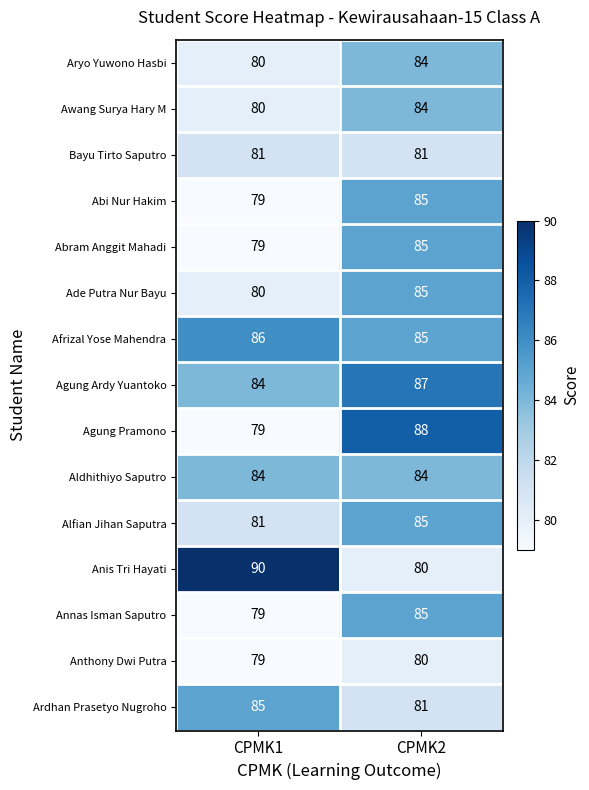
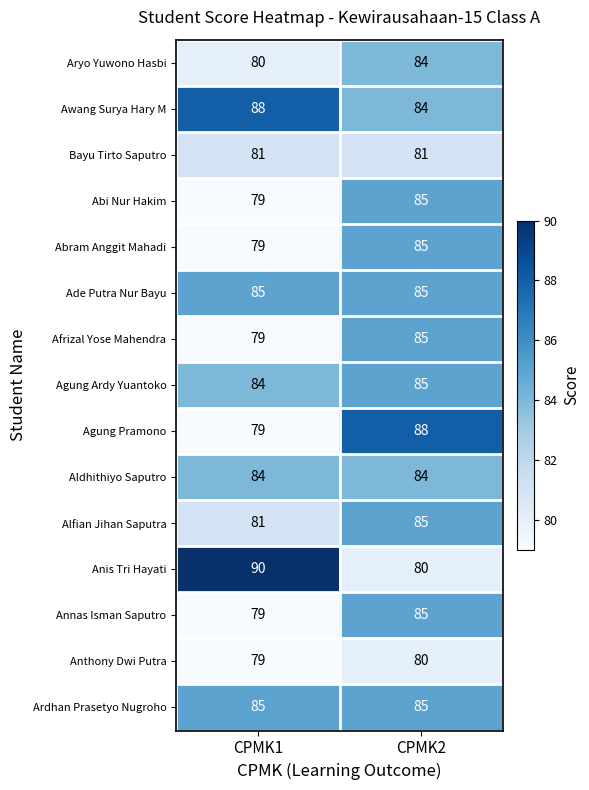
  {
    "Aryo Yuwono Hasbi": {
      "CPMK1": 80,
      "CPMK2": 84
    },
    "Awang Surya Hary M": {
-     "CPMK1": 80,
+     "CPMK1": 88,
      "CPMK2": 84
    },
    "Bayu Tirto Saputro": {
      "CPMK1": 81,
      "CPMK2": 81
    },
    "Abi Nur Hakim": {
      "CPMK1": 79,
      "CPMK2": 85
    },
    "Abram Anggit Mahadi": {
      "CPMK1": 79,
      "CPMK2": 85
    },
    "Ade Putra Nur Bayu": {
-     "CPMK1": 80,
+     "CPMK1": 85,
      "CPMK2": 85
    },
    "Afrizal Yose Mahendra": {
-     "CPMK1": 86,
+     "CPMK1": 79,
      "CPMK2": 85
    },
    "Agung Ardy Yuantoko": {
      "CPMK1": 84,
-     "CPMK2": 87
+     "CPMK2": 85
    },
    "Agung Pramono": {
      "CPMK1": 79,
      "CPMK2": 88
    },
    "Aldhithiyo Saputro": {
      "CPMK1": 84,
      "CPMK2": 84
    },
    "Alfian Jihan Saputra": {
      "CPMK1": 81,
      "CPMK2": 85
    },
    "Anis Tri Hayati": {
      "CPMK1": 90,
      "CPMK2": 80
    },
    "Annas Isman Saputro": {
      "CPMK1": 79,
      "CPMK2": 85
    },
    "Anthony Dwi Putra": {
      "CPMK1": 79,
      "CPMK2": 80
    },
    "Ardhan Prasetyo Nugroho": {
      "CPMK1": 85,
-     "CPMK2": 81
+     "CPMK2": 85
    }
  }
